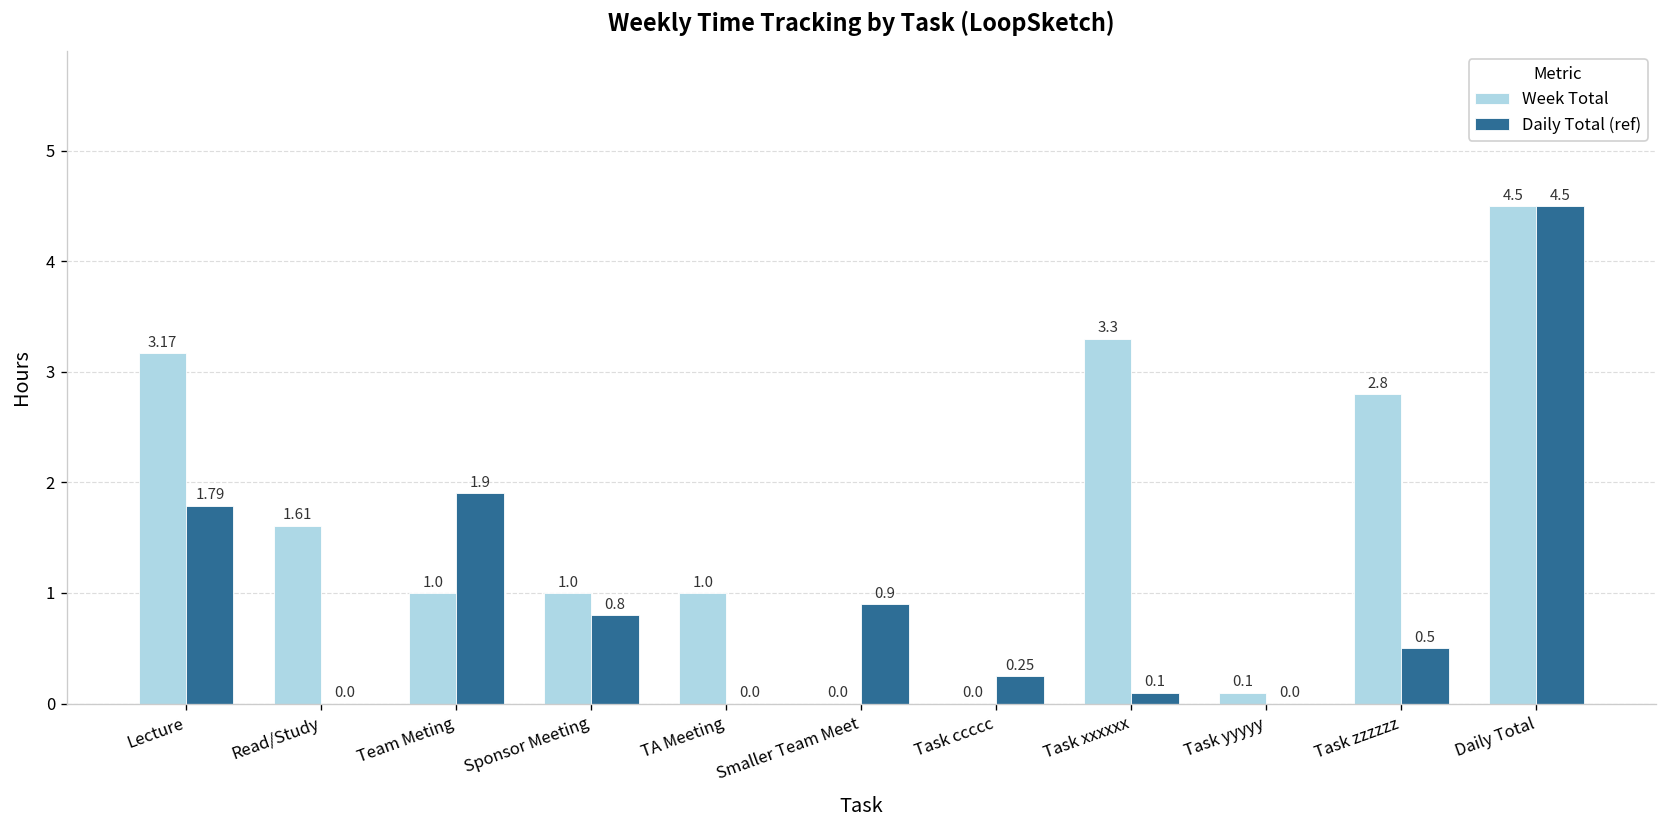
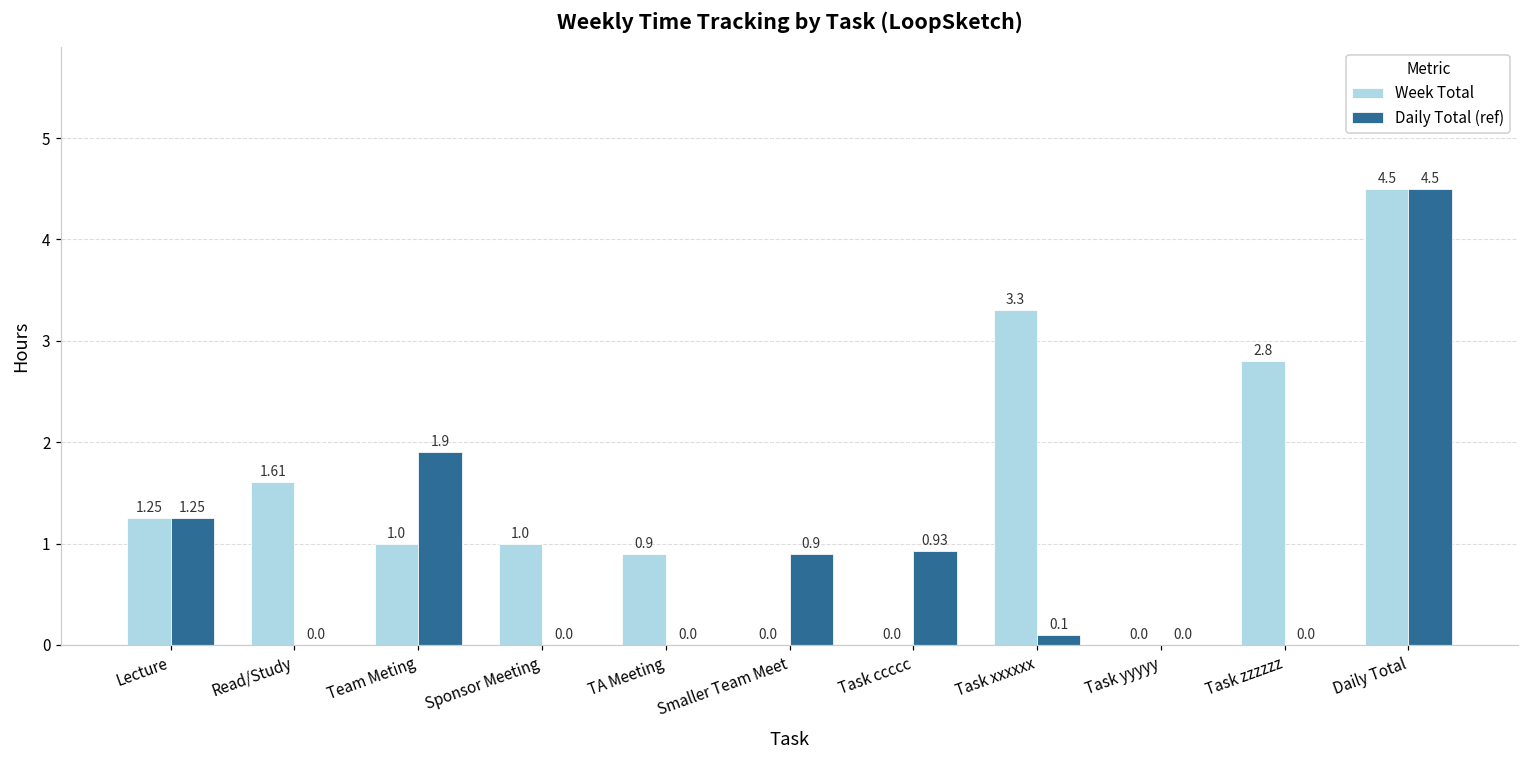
  {
    "Week Total": {
-     "Lecture": 3.17,
+     "Lecture": 1.25,
      "Read/Study": 1.61,
      "Team Meting": 1.0,
      "Sponsor Meeting": 1.0,
-     "TA Meeting": 1.0,
+     "TA Meeting": 0.9,
      "Smaller Team Meet": 0.0,
      "Task ccccc": 0.0,
      "Task xxxxxx": 3.3,
-     "Task yyyyy": 0.1,
+     "Task yyyyy": 0.0,
      "Task zzzzzz": 2.8,
      "Daily Total": 4.5
    },
    "Daily Total (ref)": {
-     "Lecture": 1.79,
+     "Lecture": 1.25,
      "Read/Study": 0.0,
      "Team Meting": 1.9,
-     "Sponsor Meeting": 0.8,
+     "Sponsor Meeting": 0.0,
      "TA Meeting": 0.0,
      "Smaller Team Meet": 0.9,
-     "Task ccccc": 0.25,
+     "Task ccccc": 0.93,
      "Task xxxxxx": 0.1,
      "Task yyyyy": 0.0,
-     "Task zzzzzz": 0.5,
+     "Task zzzzzz": 0.0,
      "Daily Total": 4.5
    }
  }
